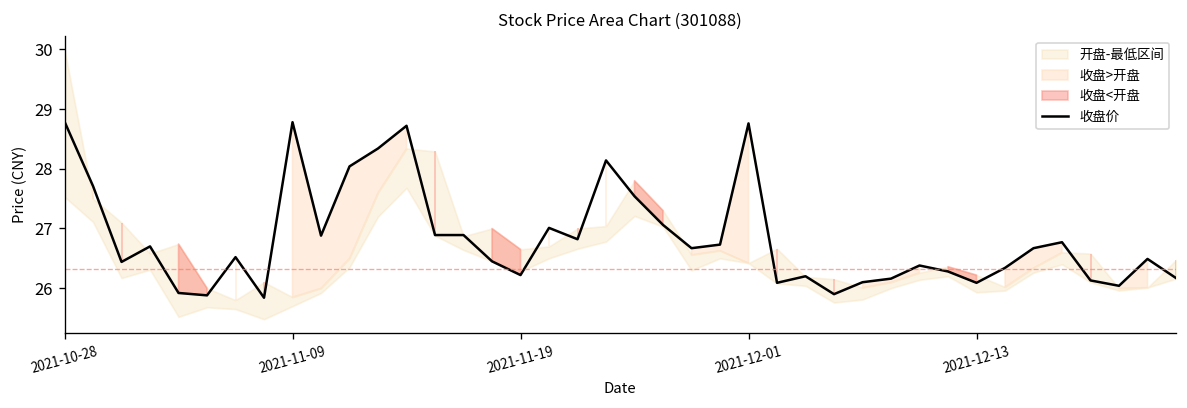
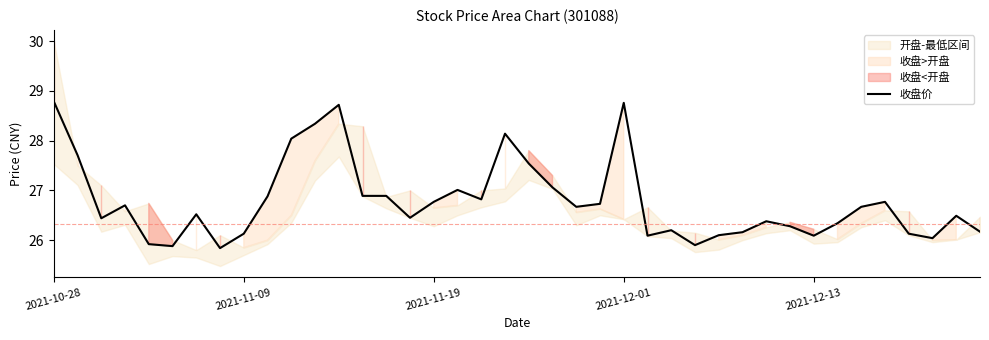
  {
    "收盘价": {
      "2021-10-28": 28.8,
-     "2021-11-09": 28.8,
-     "2021-11-19": 26.2,
+     "2021-11-09": 26.1,
+     "2021-11-19": 26.8,
      "2021-12-01": 28.8,
      "2021-12-13": 26.1
    }
  }
